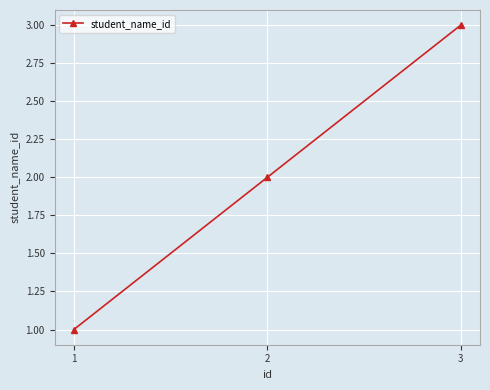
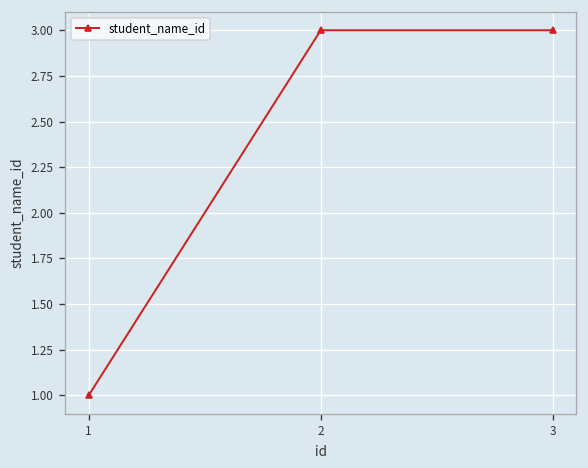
  {
    "1": 1,
-   "2": 2,
+   "2": 3,
    "3": 3
  }
